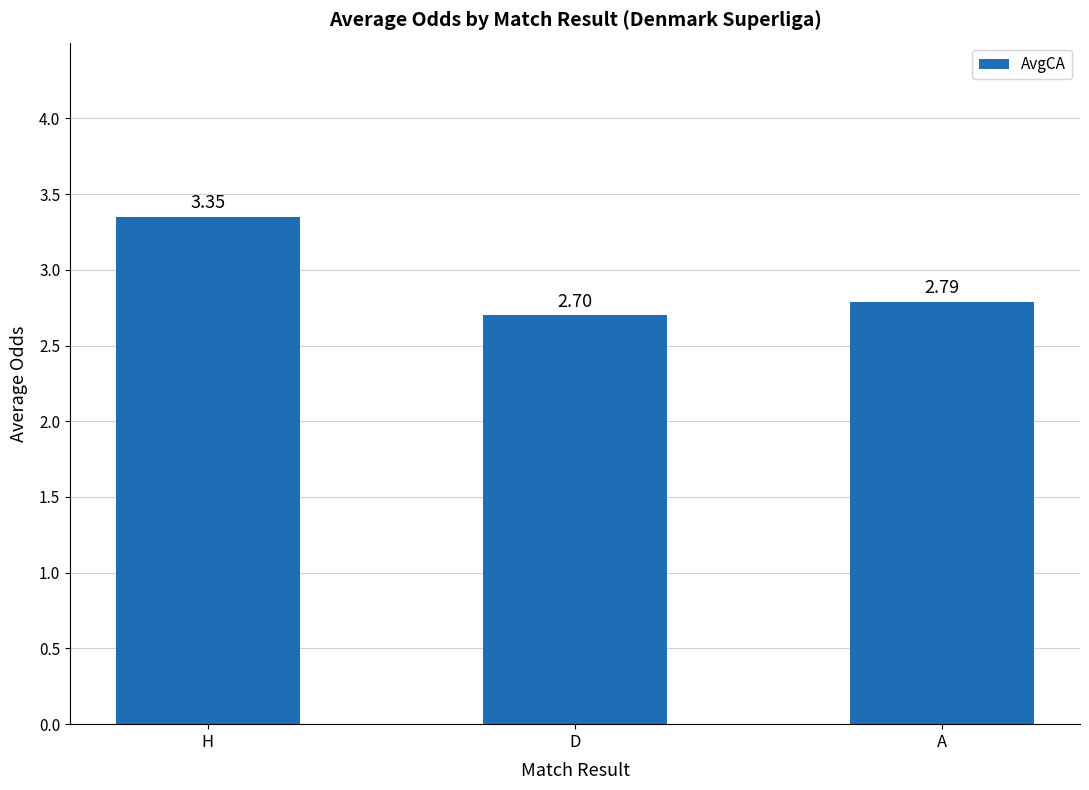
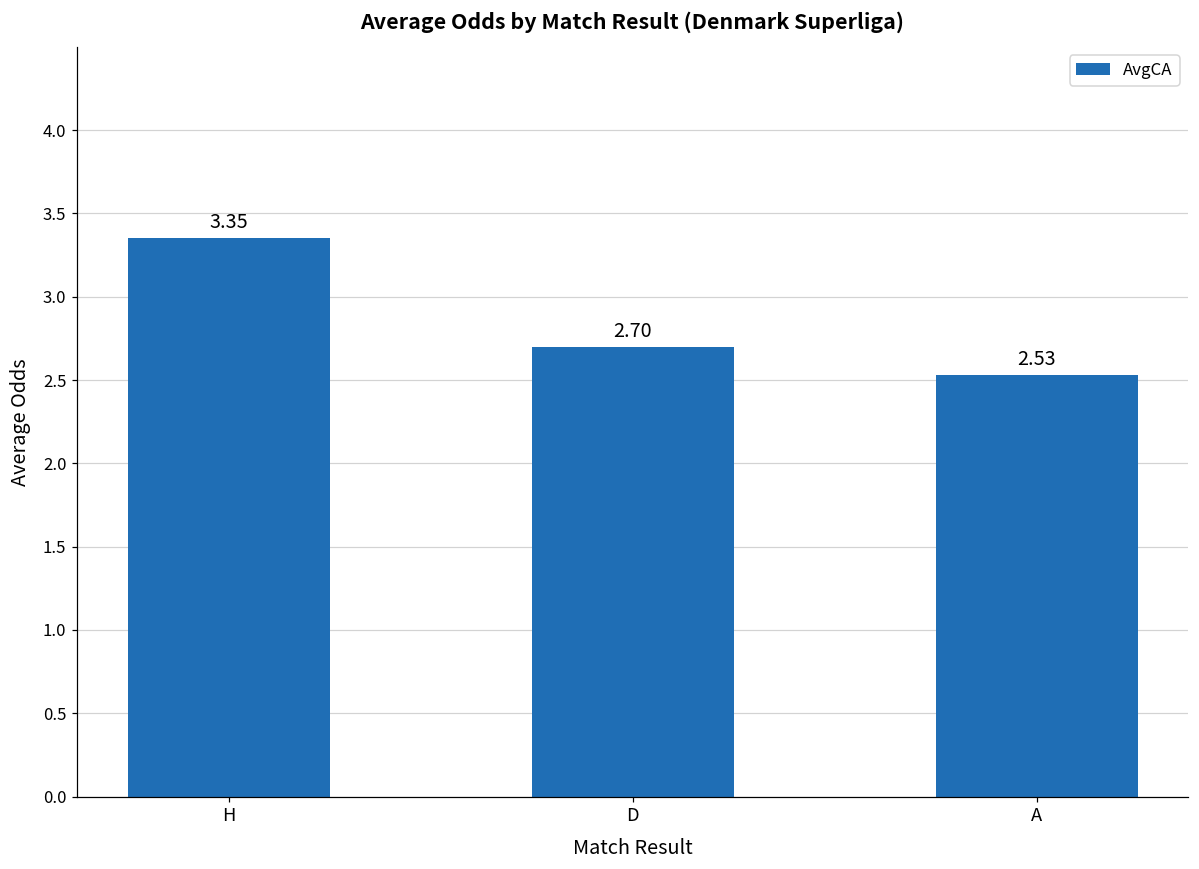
  {
    "H": 3.35,
    "D": 2.70,
-   "A": 2.79
+   "A": 2.53
  }
